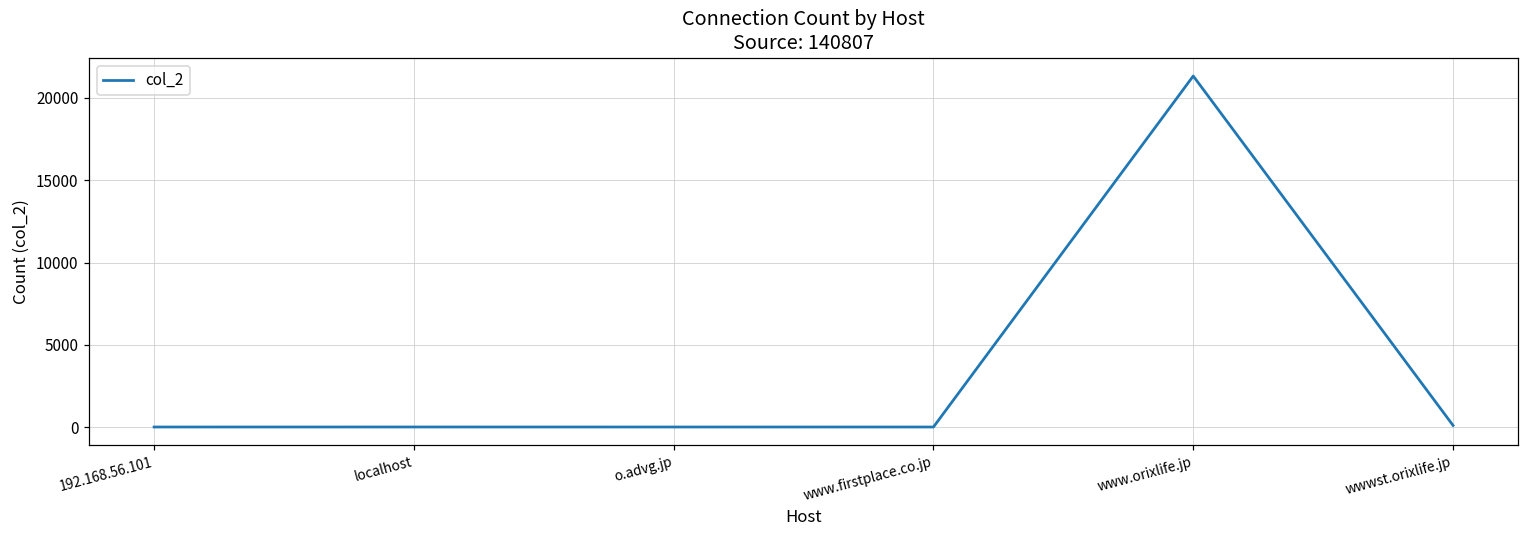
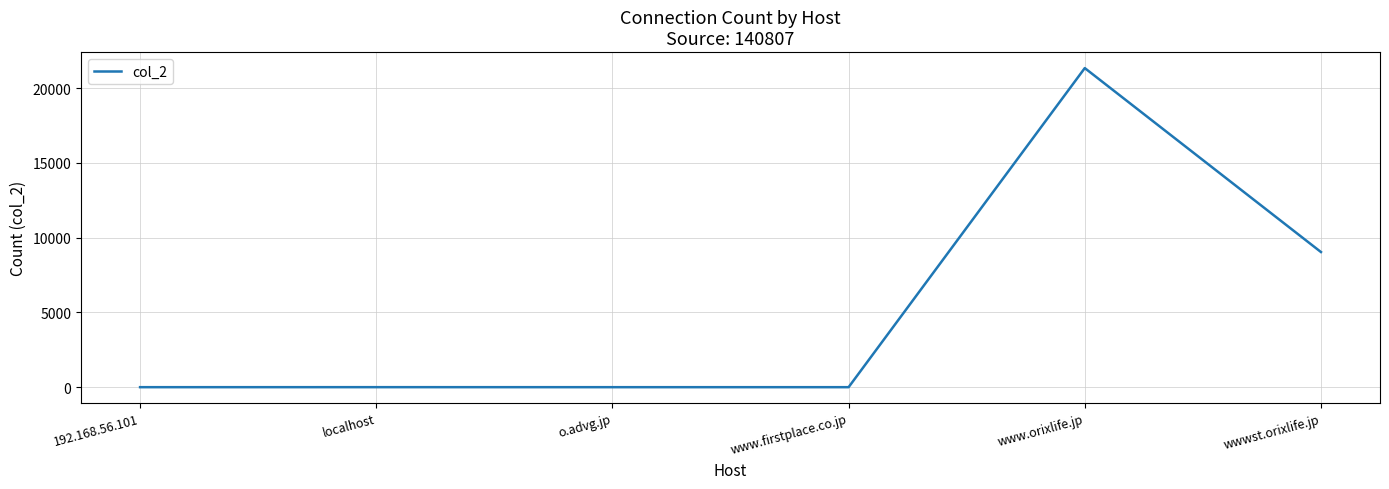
  {
    "192.168.56.101": 0,
    "localhost": 0,
    "o.advg.jp": 0,
    "www.firstplace.co.jp": 0,
    "www.orixlife.jp": 21300,
-   "wwwst.orixlife.jp": 100
+   "wwwst.orixlife.jp": 9000
  }
